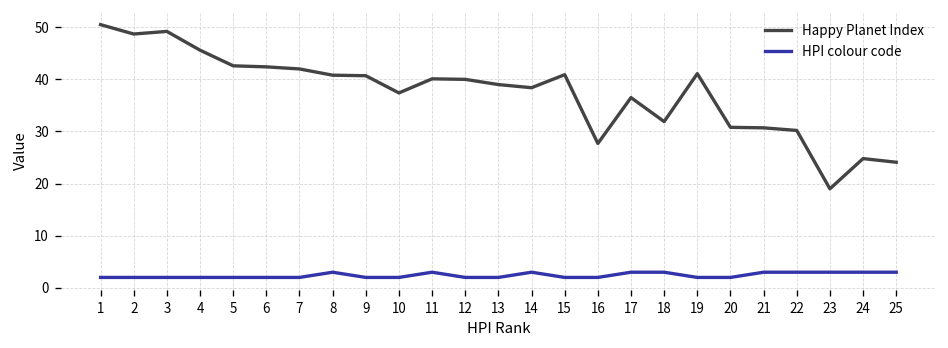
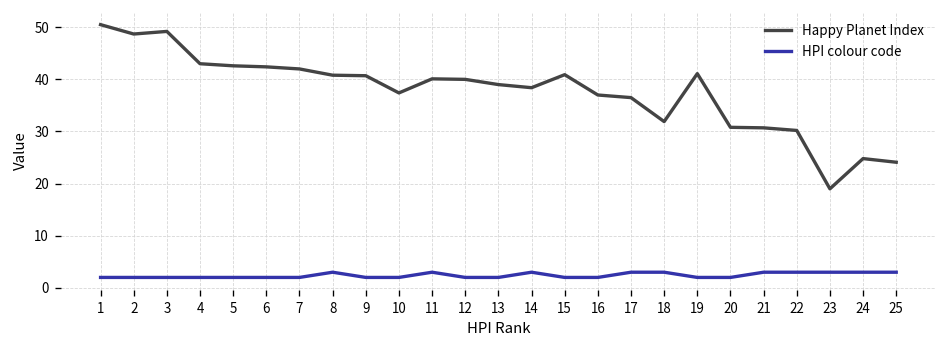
  {
    "Happy Planet Index": {
      "1": 51,
      "2": 49,
      "3": 49,
-     "4": 46,
+     "4": 43,
      "5": 43,
      "6": 42,
      "7": 42,
      "8": 41,
      "9": 41,
      "10": 37,
      "11": 40,
      "12": 40,
      "13": 39,
      "14": 38,
      "15": 41,
-     "16": 28,
+     "16": 37,
      "17": 37,
      "18": 32,
      "19": 41,
      "20": 31,
      "21": 31,
      "22": 30,
      "23": 19,
      "24": 25,
      "25": 24
    },
    "HPI colour code": {
      "1": 2,
      "2": 2,
      "3": 2,
      "4": 2,
      "5": 2,
      "6": 2,
      "7": 2,
      "8": 3,
      "9": 2,
      "10": 2,
      "11": 3,
      "12": 2,
      "13": 2,
      "14": 3,
      "15": 2,
      "16": 2,
      "17": 3,
      "18": 3,
      "19": 2,
      "20": 2,
      "21": 3,
      "22": 3,
      "23": 3,
      "24": 3,
      "25": 3
    }
  }
